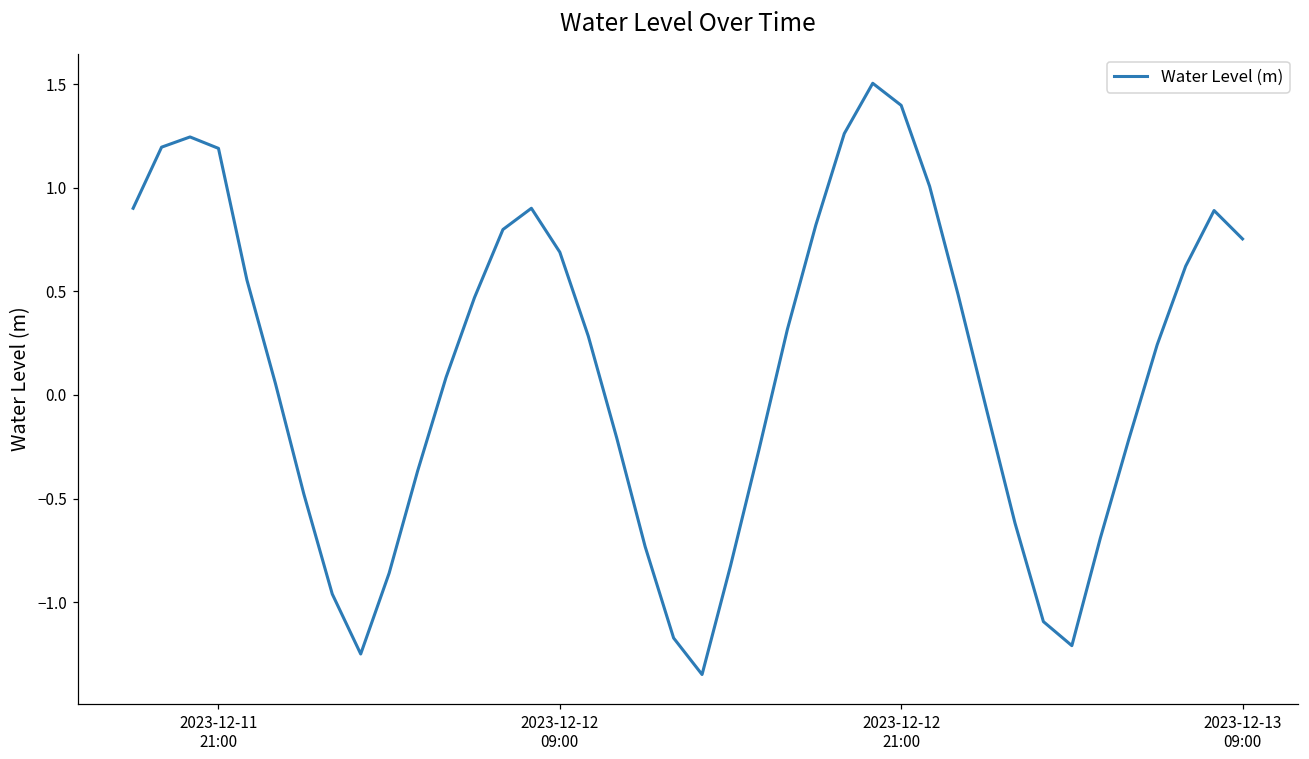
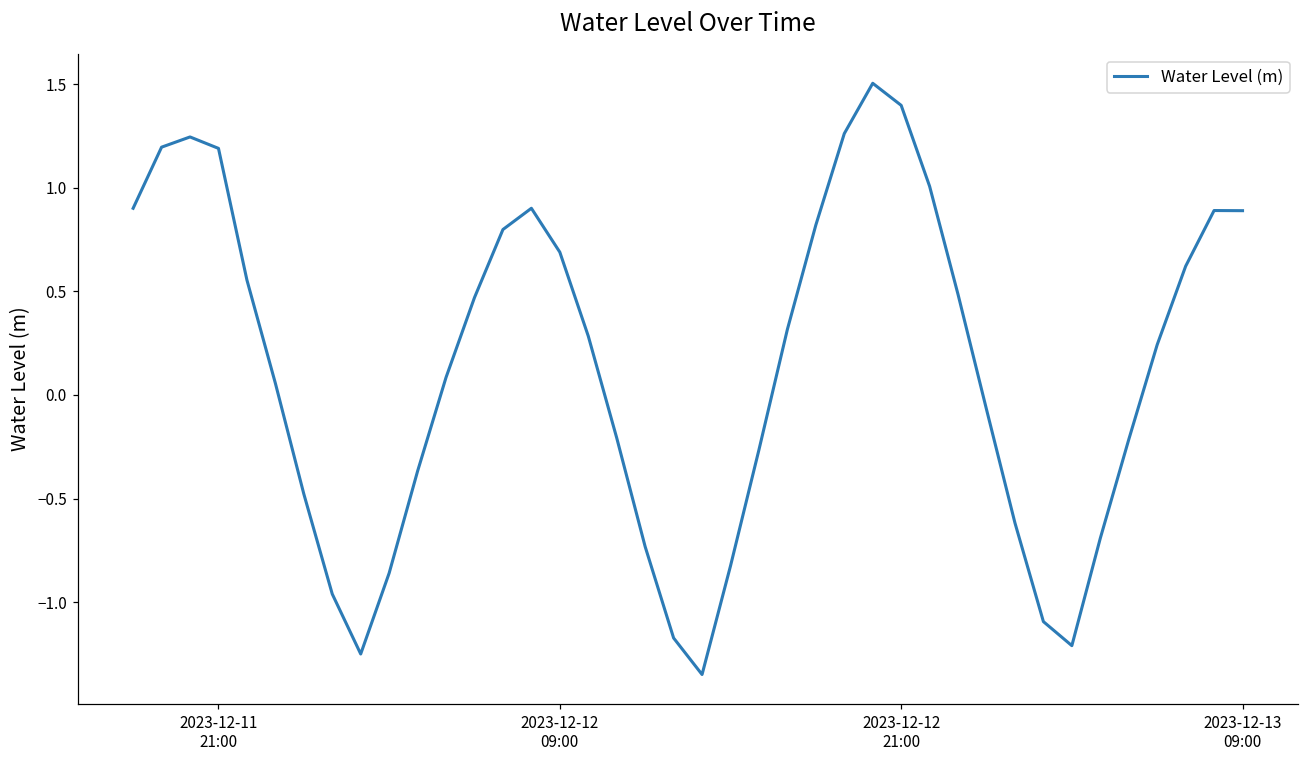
  {
    "2023-12-11 21:00": 1.19,
    "2023-12-12 09:00": 0.69,
    "2023-12-12 21:00": 1.40,
-   "2023-12-13 09:00": 0.75
+   "2023-12-13 09:00": 0.89
  }
